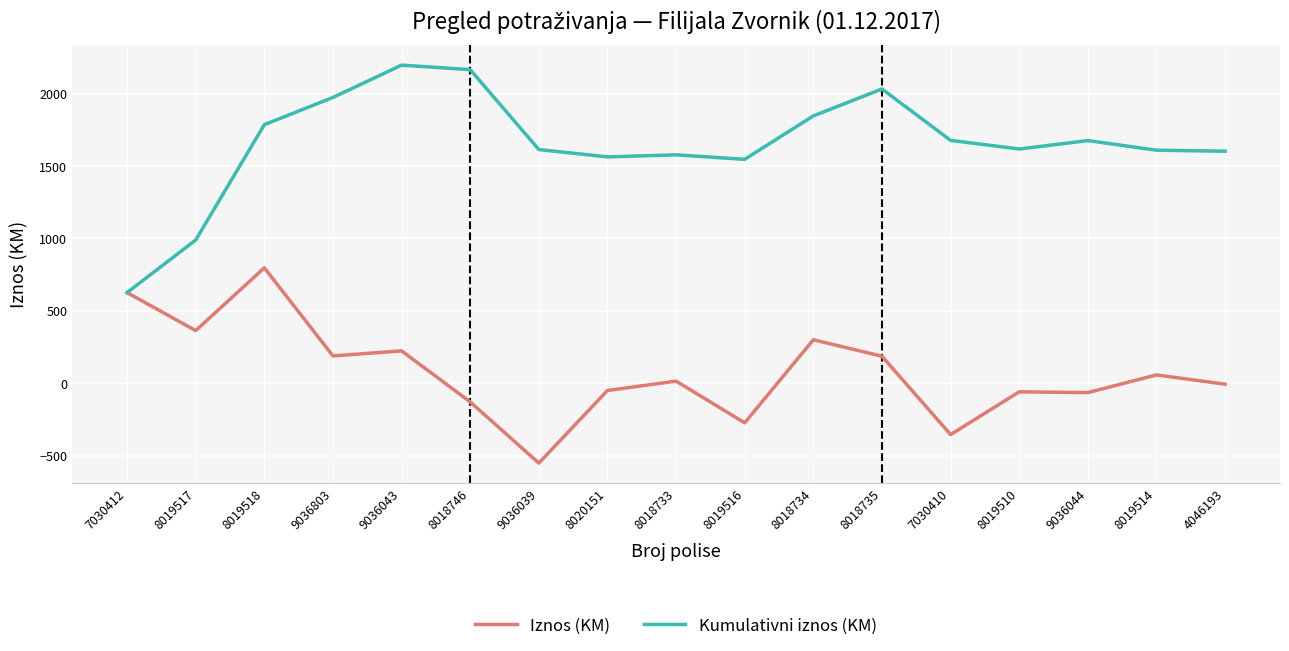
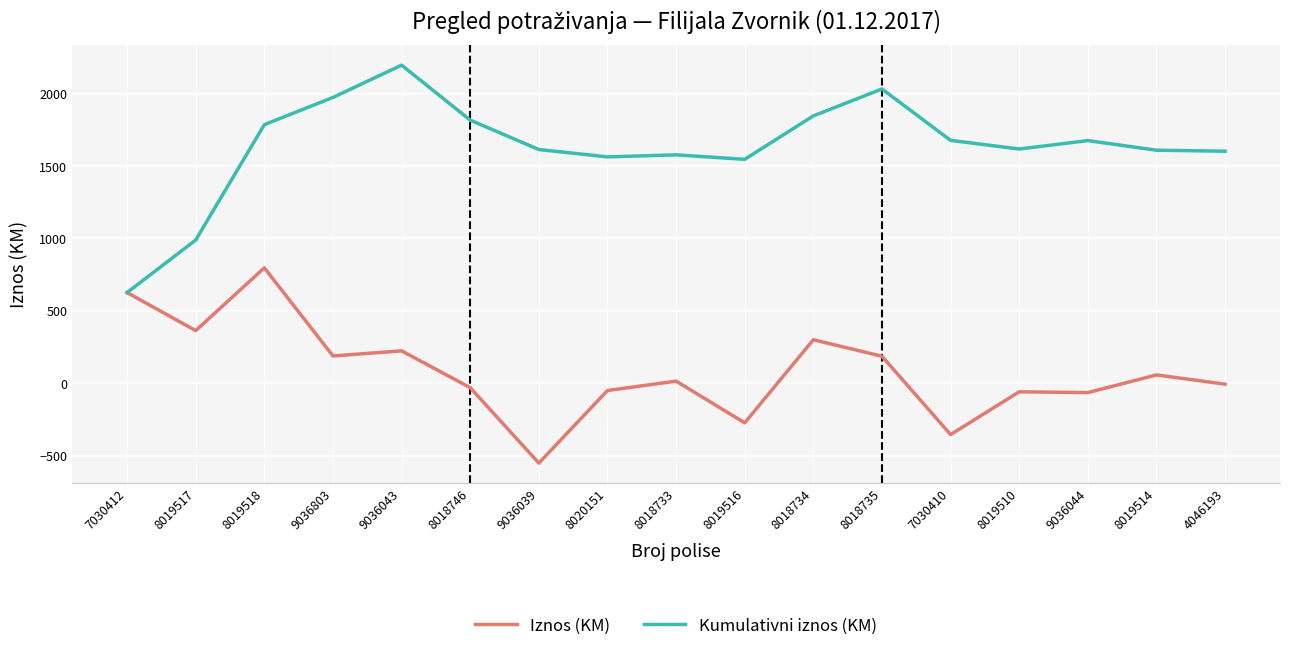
  {
    "Iznos (KM)": {
      "8019517": 360,
      "8019518": 800,
      "9036803": 190,
      "9036043": 220,
-     "8018746": -130,
+     "8018746": -30,
      "9036039": -550,
      "8020151": -50,
      "8018733": 10,
      "8019516": -270,
      "8018734": 300,
      "8018735": 190,
      "7030410": -360,
      "8019510": -60,
      "9036044": -70,
      "8019514": 60,
      "4046193": -10
    },
    "Kumulativni iznos (KM)": {
      "8019517": 990,
      "8019518": 1790,
      "9036803": 1970,
      "9036043": 2200,
-     "8018746": 2170,
+     "8018746": 1820,
      "9036039": 1610,
      "8020151": 1560,
      "8018733": 1580,
      "8019516": 1550,
      "8018734": 1850,
      "8018735": 2030,
      "7030410": 1680,
      "8019510": 1620,
      "9036044": 1680,
      "8019514": 1610,
      "4046193": 1600
    }
  }
